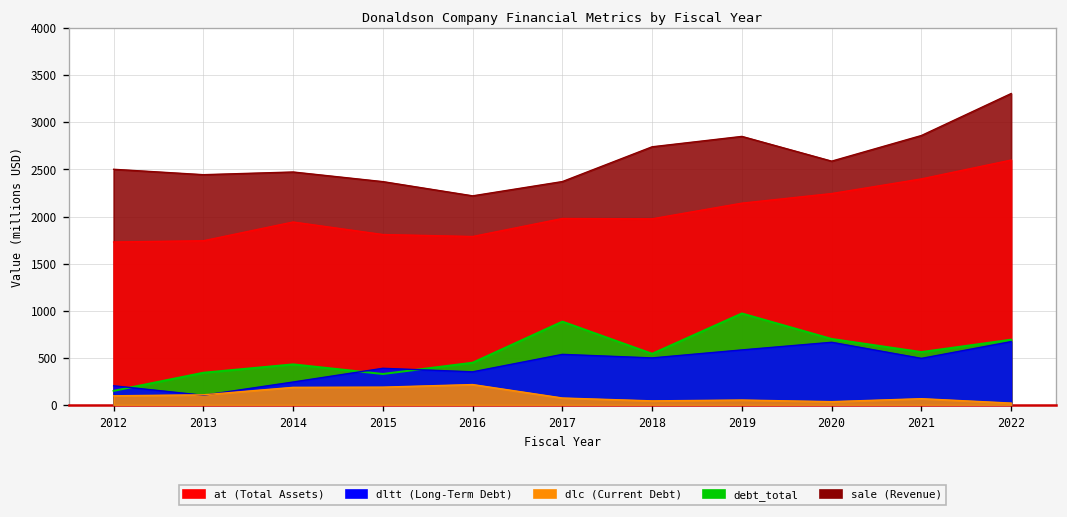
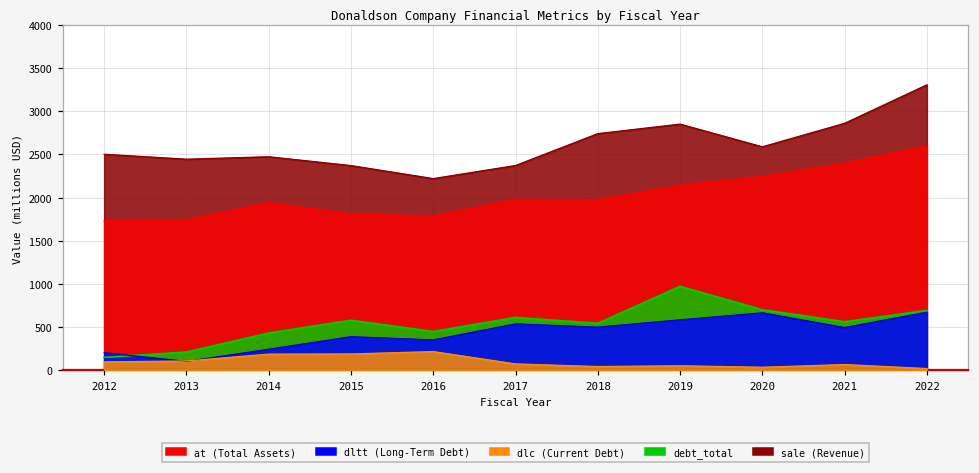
  {
    "debt_total": {
      "2012": 100,
-     "2013": 300,
+     "2013": 200,
      "2014": 400,
-     "2015": 300,
+     "2015": 600,
      "2016": 400,
-     "2017": 900,
+     "2017": 600,
      "2018": 500,
      "2019": 1000,
      "2020": 700,
      "2021": 600
    }
  }
